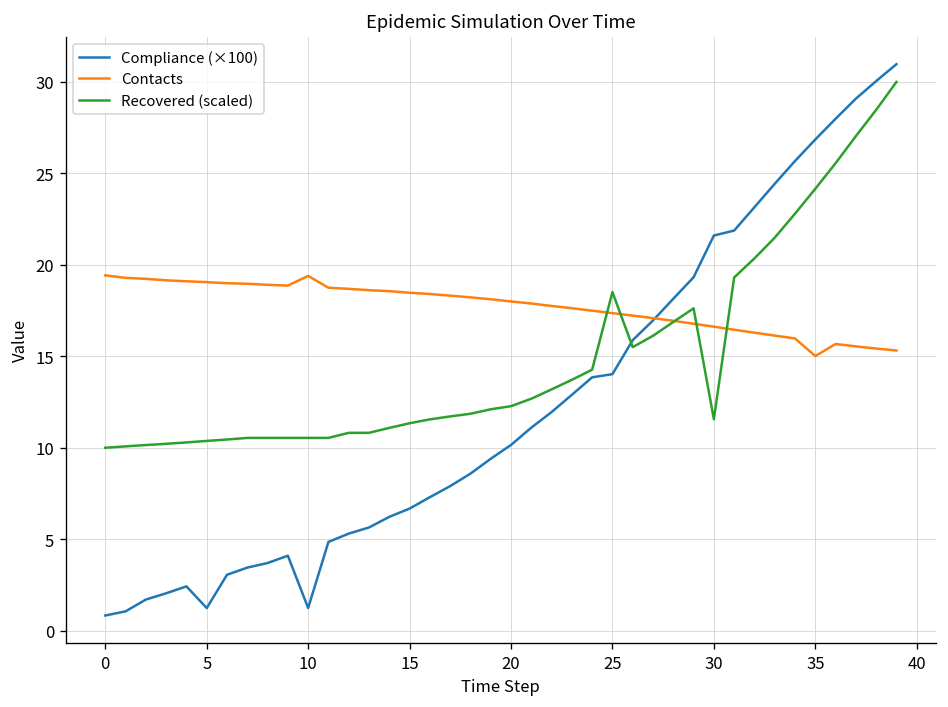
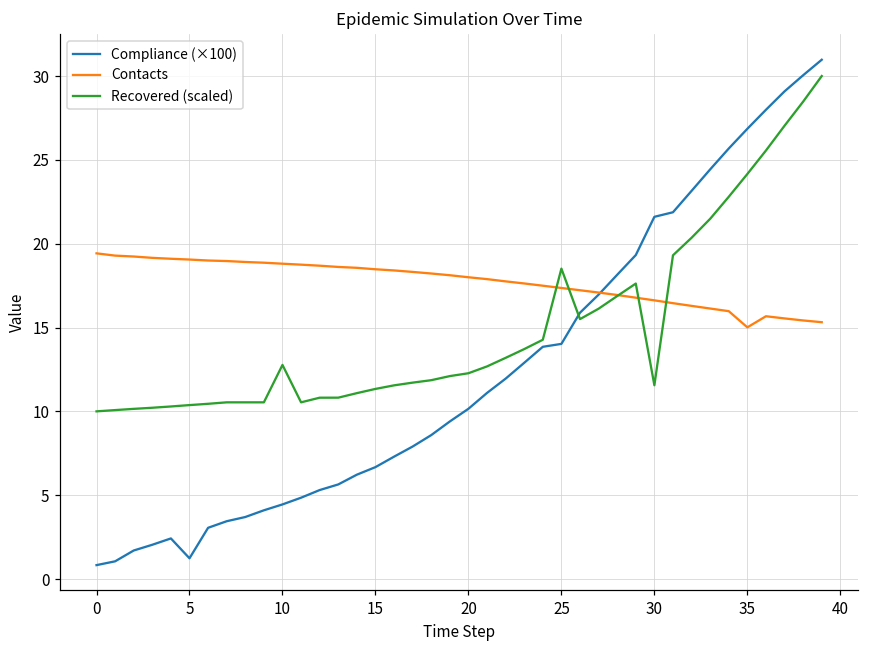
  {
    "Compliance (×100)": {
      "0": 0.8,
      "5": 1.2,
-     "10": 1.2,
+     "10": 4.4,
      "15": 6.7,
      "20": 10.2,
      "25": 14.0,
      "30": 21.6,
      "35": 26.9
    },
    "Contacts": {
      "0": 19.4,
      "5": 19.1,
-     "10": 19.4,
+     "10": 18.8,
      "15": 18.5,
      "20": 18.0,
      "25": 17.4,
      "30": 16.6,
      "35": 15.0
    },
    "Recovered (scaled)": {
      "0": 10.0,
      "5": 10.4,
-     "10": 10.5,
+     "10": 12.8,
      "15": 11.3,
      "20": 12.3,
      "25": 18.5,
      "30": 11.6,
      "35": 24.2
    }
  }
